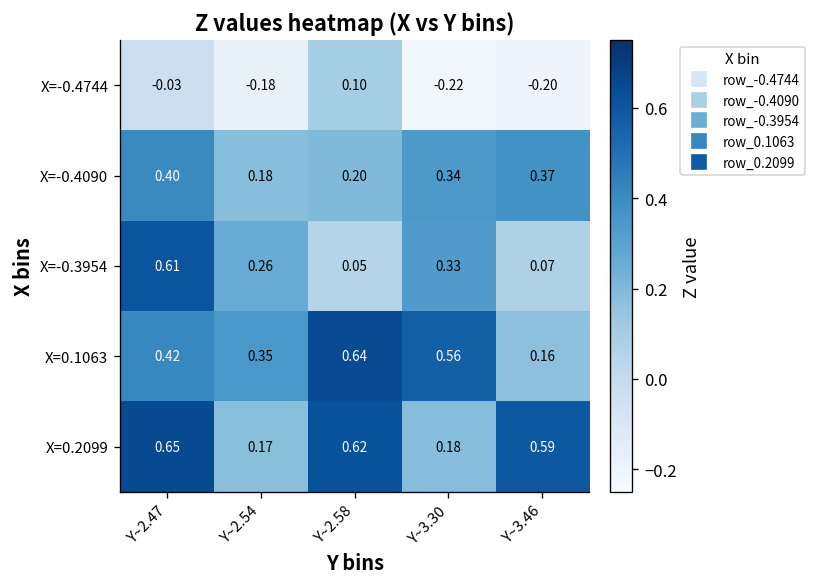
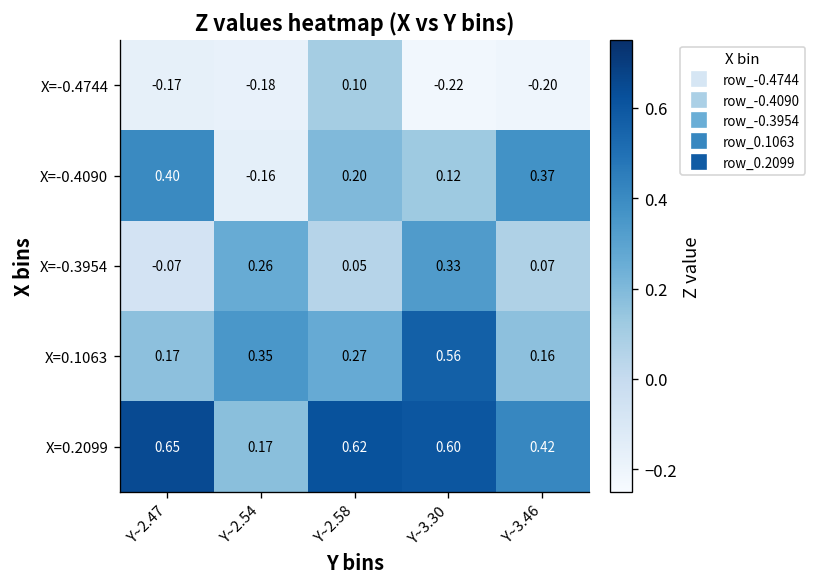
  {
    "X=-0.4744": {
-     "Y~2.47": -0.03,
+     "Y~2.47": -0.17,
      "Y~2.54": -0.18,
      "Y~2.58": 0.10,
      "Y~3.30": -0.22,
      "Y~3.46": -0.20
    },
    "X=-0.4090": {
      "Y~2.47": 0.40,
-     "Y~2.54": 0.18,
+     "Y~2.54": -0.16,
      "Y~2.58": 0.20,
-     "Y~3.30": 0.34,
+     "Y~3.30": 0.12,
      "Y~3.46": 0.37
    },
    "X=-0.3954": {
-     "Y~2.47": 0.61,
+     "Y~2.47": -0.07,
      "Y~2.54": 0.26,
      "Y~2.58": 0.05,
      "Y~3.30": 0.33,
      "Y~3.46": 0.07
    },
    "X=0.1063": {
-     "Y~2.47": 0.42,
+     "Y~2.47": 0.17,
      "Y~2.54": 0.35,
-     "Y~2.58": 0.64,
+     "Y~2.58": 0.27,
      "Y~3.30": 0.56,
      "Y~3.46": 0.16
    },
    "X=0.2099": {
      "Y~2.47": 0.65,
      "Y~2.54": 0.17,
      "Y~2.58": 0.62,
-     "Y~3.30": 0.18,
-     "Y~3.46": 0.59
+     "Y~3.30": 0.60,
+     "Y~3.46": 0.42
    }
  }
